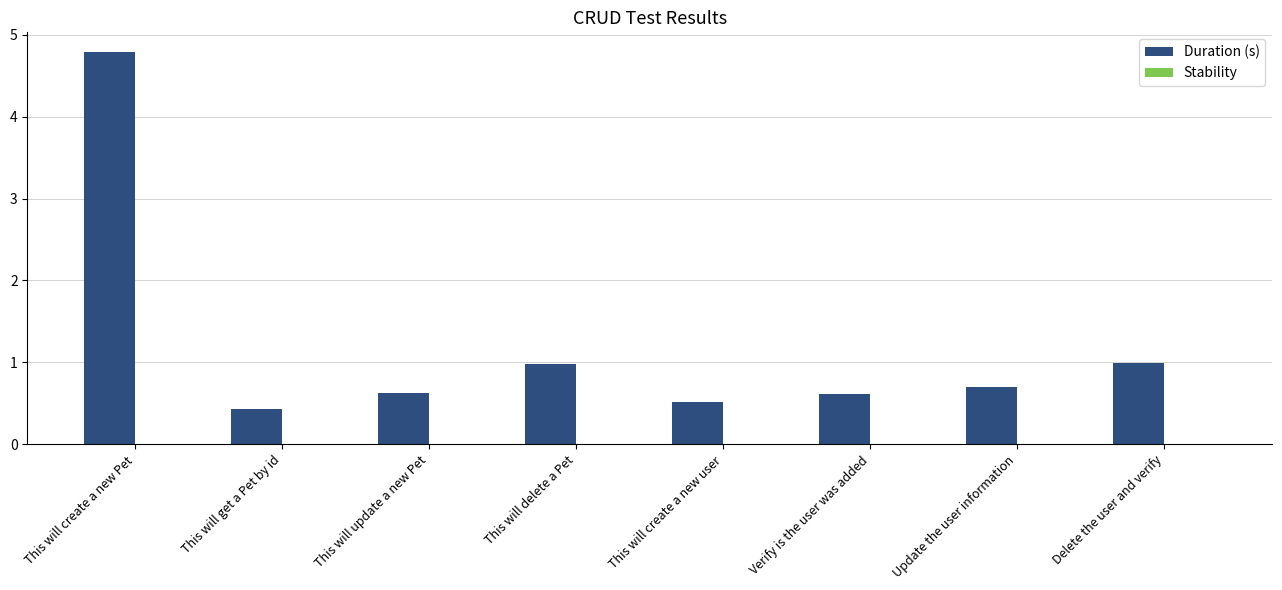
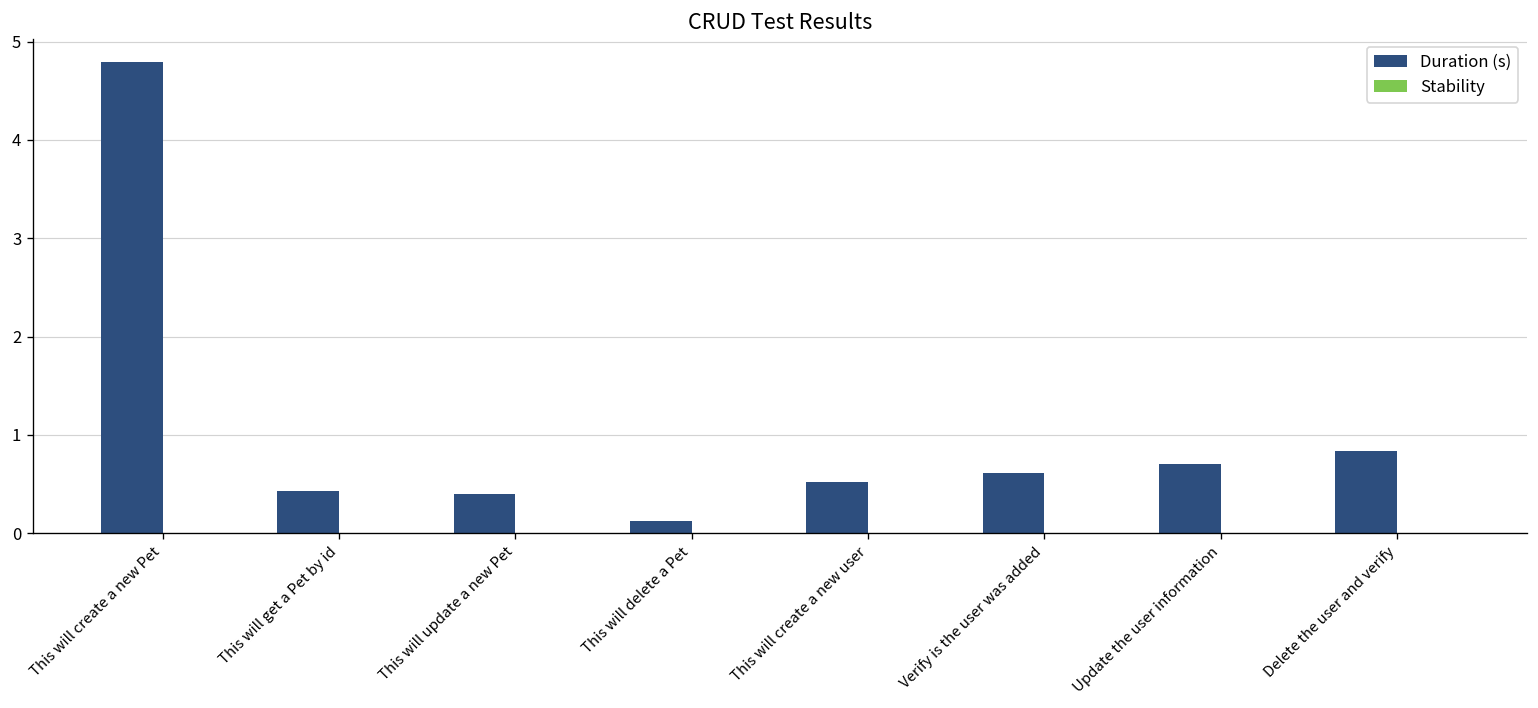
  {
    "Duration (s)": {
      "This will create a new Pet": 4.8,
      "This will get a Pet by id": 0.4,
-     "This will update a new Pet": 0.6,
-     "This will delete a Pet": 1.0,
+     "This will update a new Pet": 0.4,
+     "This will delete a Pet": 0.1,
      "This will create a new user": 0.5,
      "Verify is the user was added": 0.6,
      "Update the user information": 0.7,
-     "Delete the user and verify": 1.0
+     "Delete the user and verify": 0.8
    },
    "Stability": {
      "This will create a new Pet": 0.0,
      "This will get a Pet by id": 0.0,
      "This will update a new Pet": 0.0,
      "This will delete a Pet": 0.0,
      "This will create a new user": 0.0,
      "Verify is the user was added": 0.0,
      "Update the user information": 0.0,
      "Delete the user and verify": 0.0
    }
  }
